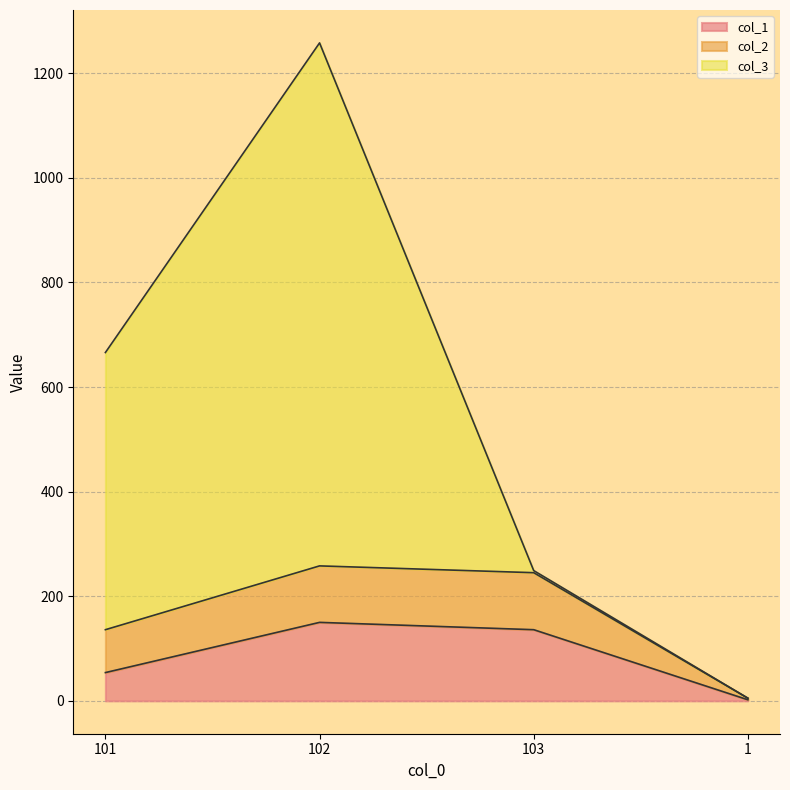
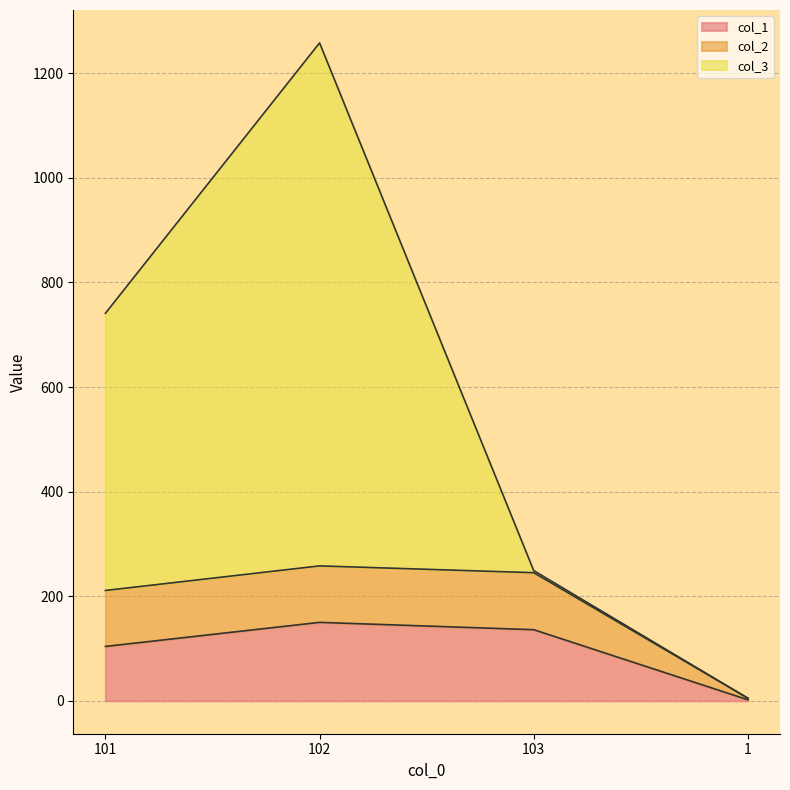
  {
    "col_1": {
-     "101": 50,
+     "101": 100,
      "102": 150,
      "103": 140
    },
    "col_2": {
-     "101": 80,
+     "101": 110,
      "102": 110
    },
    "col_3": {
      "101": 530,
      "102": 1000
    }
  }
